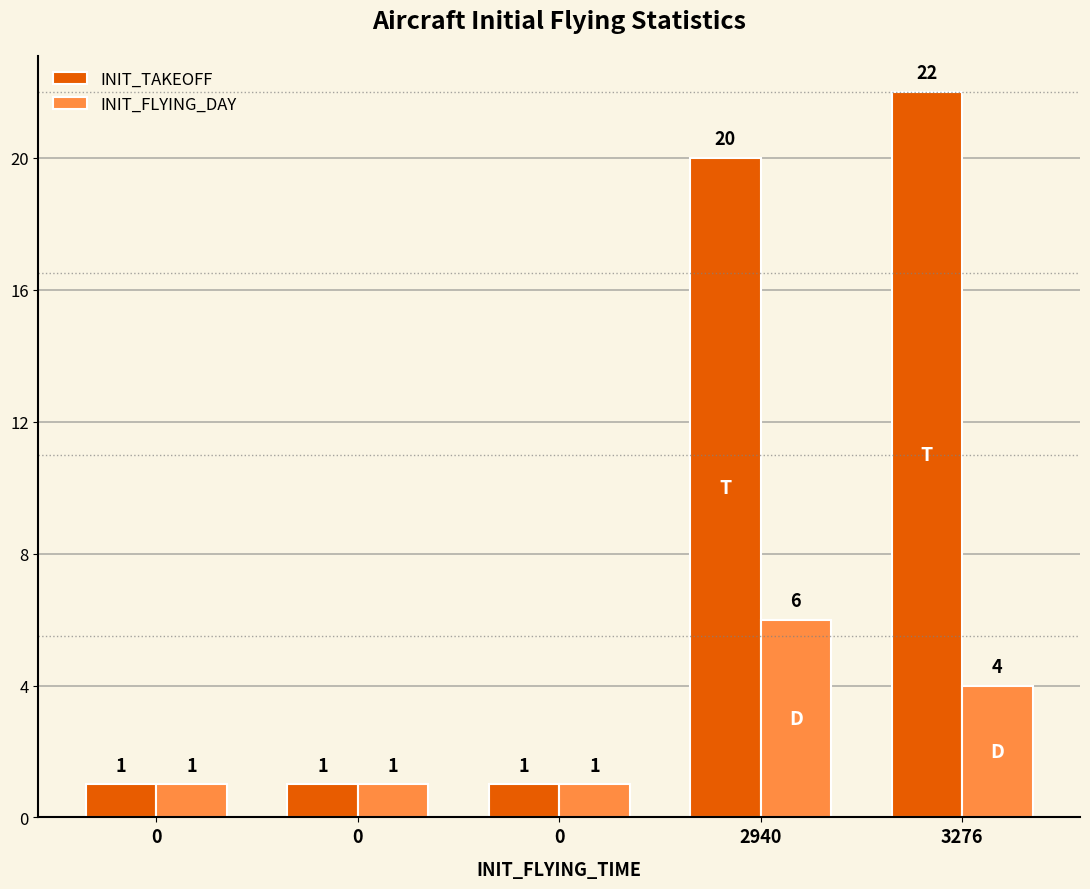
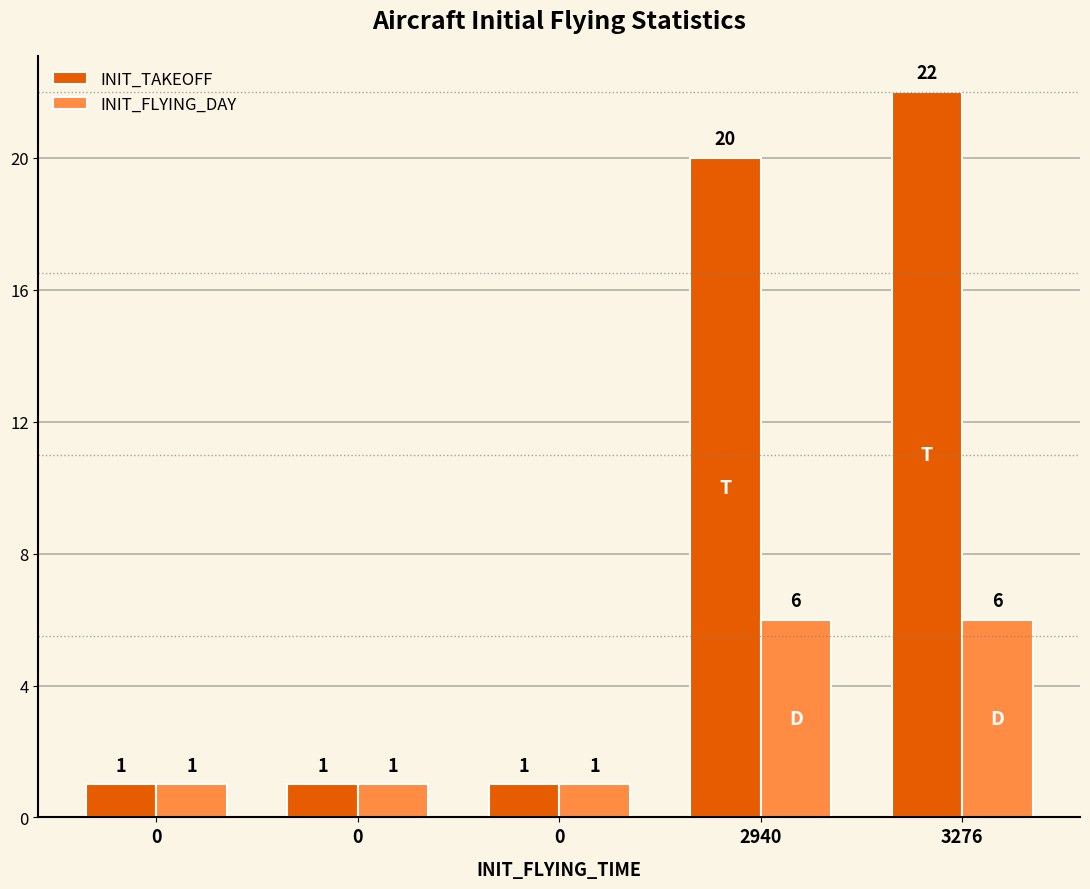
  {
    "INIT_TAKEOFF": {
      "2940": 20,
      "3276": 22
    },
    "INIT_FLYING_DAY": {
      "2940": 6,
-     "3276": 4
+     "3276": 6
    }
  }
